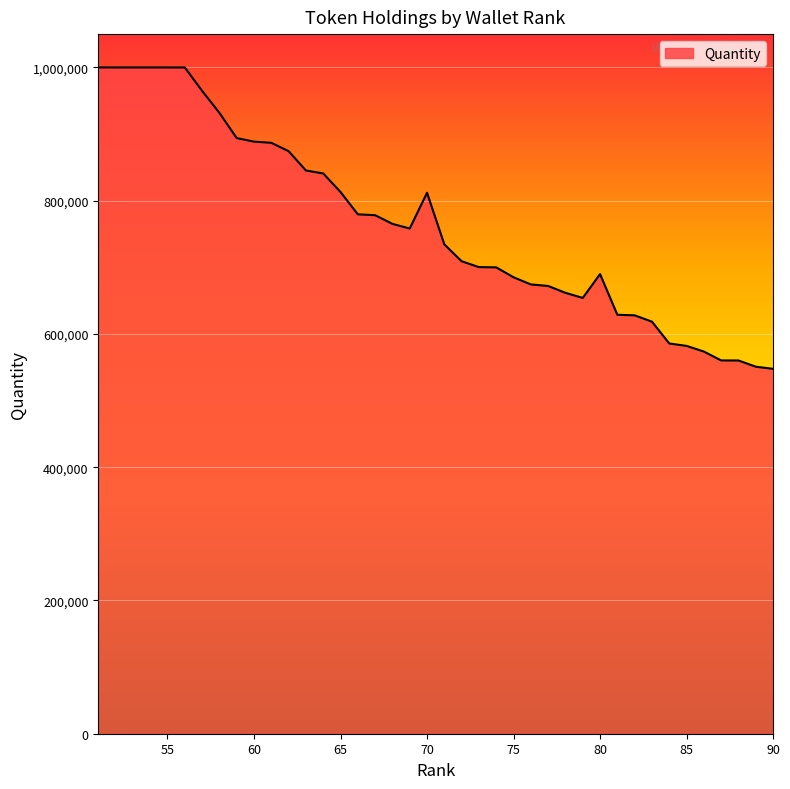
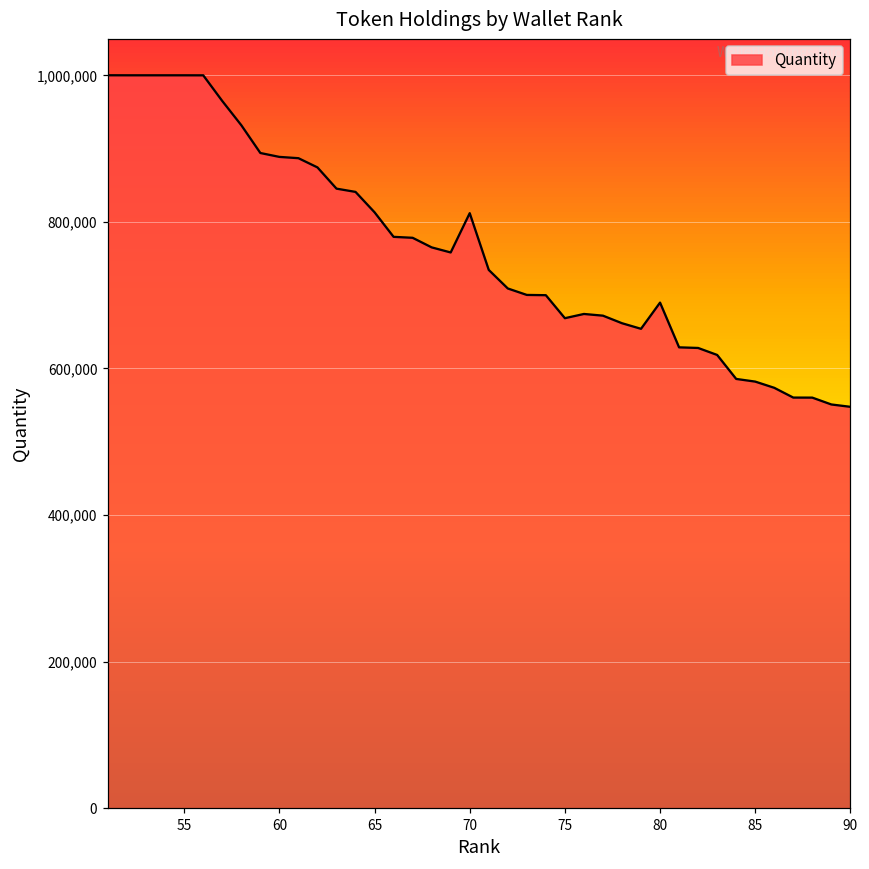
  {
    "55": "1,000,000",
    "60": "890,000",
    "65": "810,000",
    "70": "810,000",
-   "75": "690,000",
+   "75": "670,000",
    "80": "690,000",
    "85": "580,000",
    "90": "550,000"
  }
